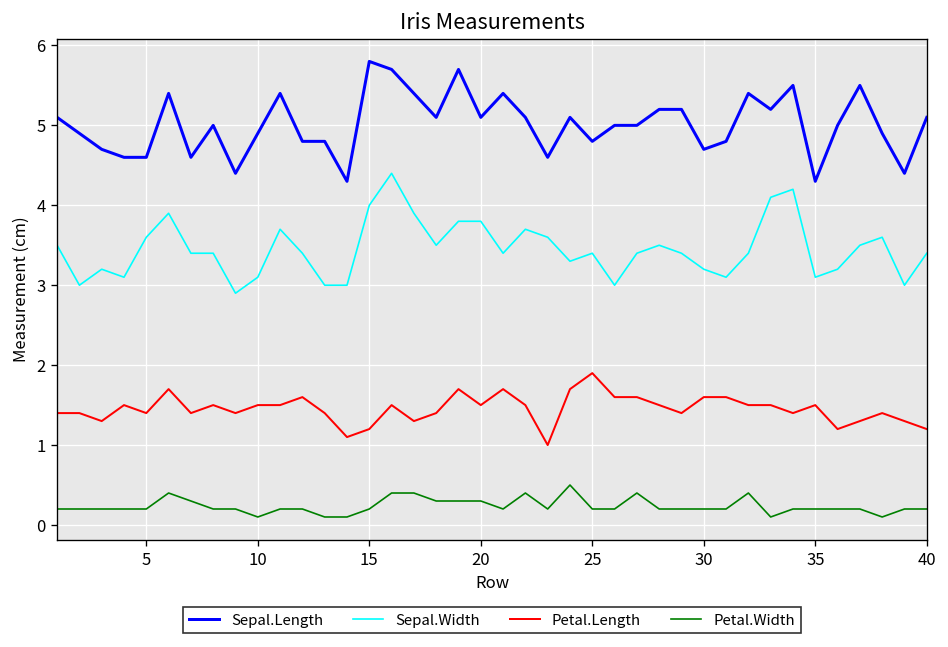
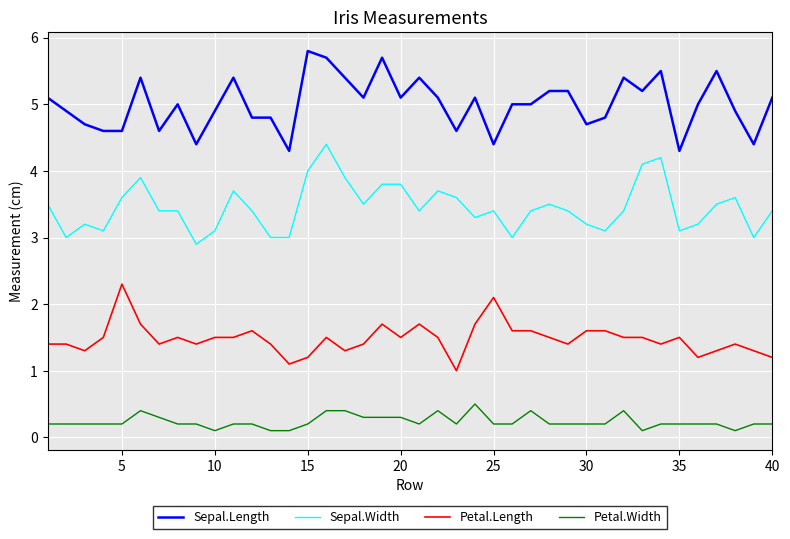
  {
    "Sepal.Length": {
      "5": 4.6,
      "10": 4.9,
      "15": 5.8,
      "20": 5.1,
-     "25": 4.8,
+     "25": 4.4,
      "30": 4.7,
      "35": 4.3,
      "40": 5.1
    },
    "Sepal.Width": {
      "5": 3.6,
      "10": 3.1,
      "15": 4.0,
      "20": 3.8,
      "25": 3.4,
      "30": 3.2,
      "35": 3.1,
      "40": 3.4
    },
    "Petal.Length": {
-     "5": 1.4,
+     "5": 2.3,
      "10": 1.5,
      "15": 1.2,
      "20": 1.5,
-     "25": 1.9,
+     "25": 2.1,
      "30": 1.6,
      "35": 1.5,
      "40": 1.2
    },
    "Petal.Width": {
      "5": 0.2,
      "10": 0.1,
      "15": 0.2,
      "20": 0.3,
      "25": 0.2,
      "30": 0.2,
      "35": 0.2,
      "40": 0.2
    }
  }
